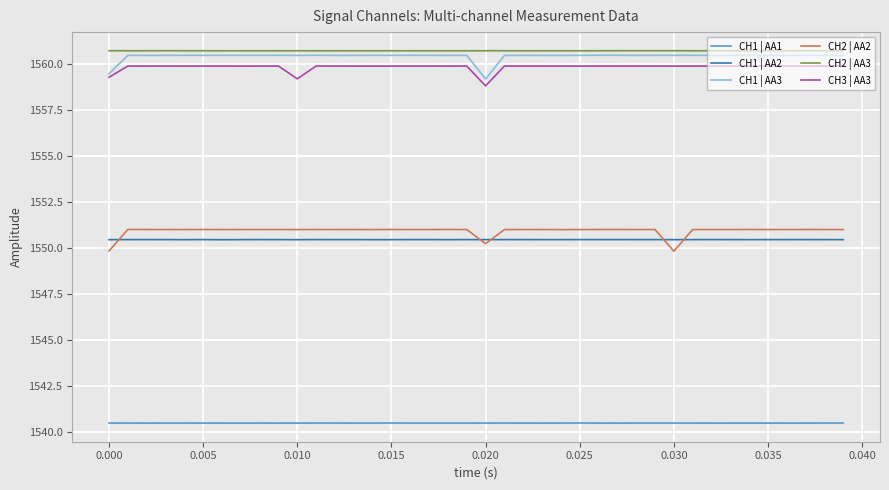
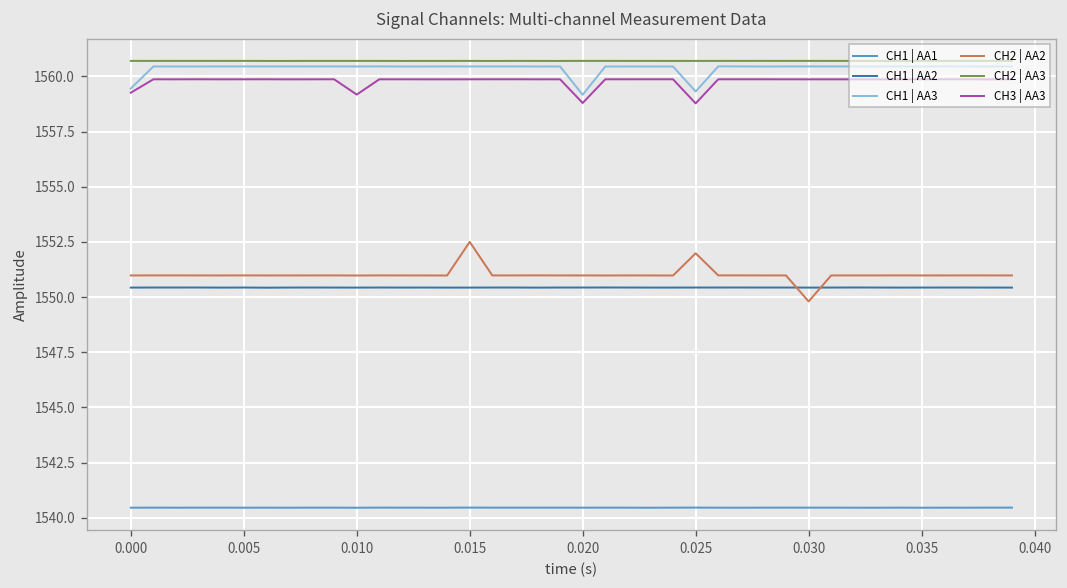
  {
    "CH1 | AA3": {
      "0.000": 1559.5,
      "0.005": 1560.5,
      "0.010": 1560.5,
      "0.015": 1560.5,
      "0.020": 1559.2,
-     "0.025": 1560.5,
+     "0.025": 1559.3,
      "0.030": 1560.5
    },
    "CH2 | AA2": {
-     "0.000": 1549.8,
+     "0.000": 1551.0,
      "0.005": 1551.0,
      "0.010": 1551.0,
-     "0.015": 1551.0,
-     "0.020": 1550.2,
-     "0.025": 1551.0,
+     "0.015": 1552.5,
+     "0.020": 1551.0,
+     "0.025": 1552.0,
      "0.030": 1549.8,
      "0.035": 1551.0
    },
    "CH2 | AA3": {
      "0.000": 1560.7,
      "0.005": 1560.7,
      "0.010": 1560.7,
      "0.015": 1560.7,
      "0.020": 1560.7,
      "0.025": 1560.7,
      "0.030": 1560.7
    },
    "CH3 | AA3": {
      "0.000": 1559.3,
      "0.005": 1559.9,
      "0.010": 1559.2,
      "0.015": 1559.9,
      "0.020": 1558.8,
-     "0.025": 1559.9,
+     "0.025": 1558.8,
      "0.030": 1559.9
    }
  }
